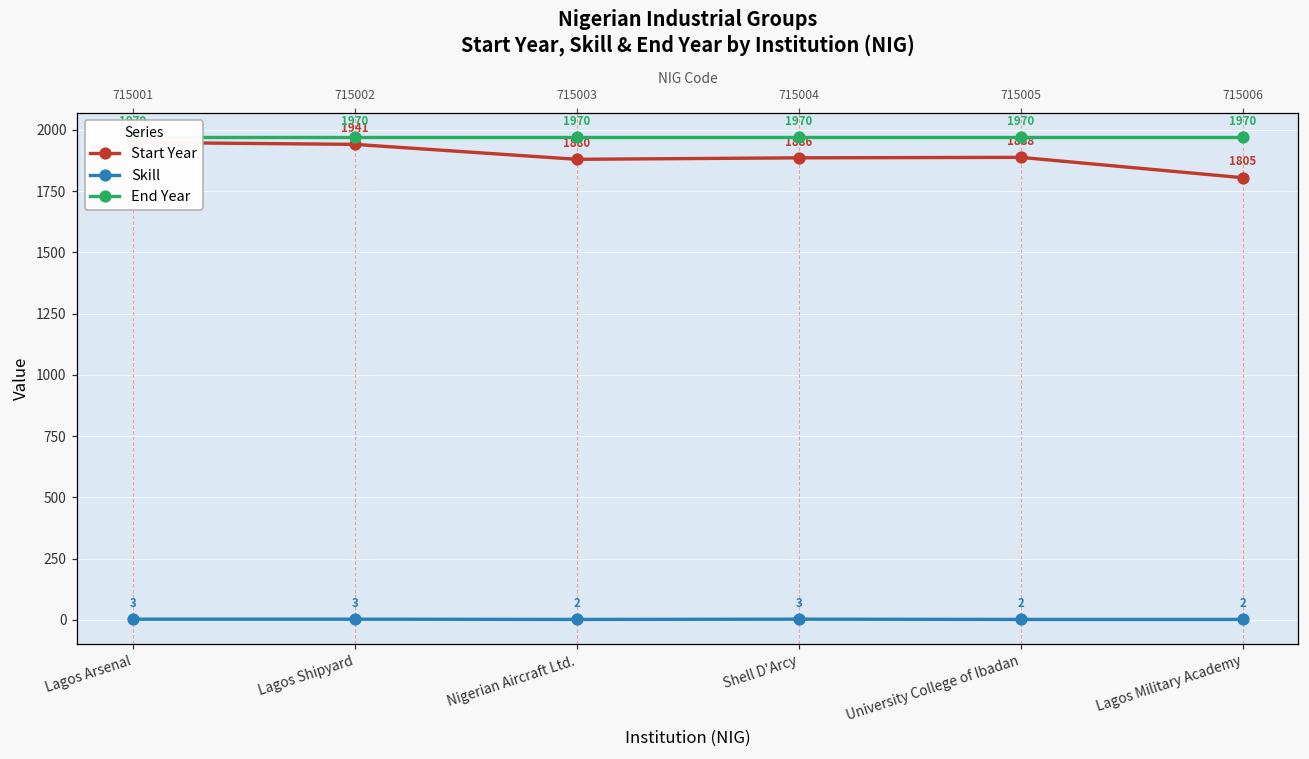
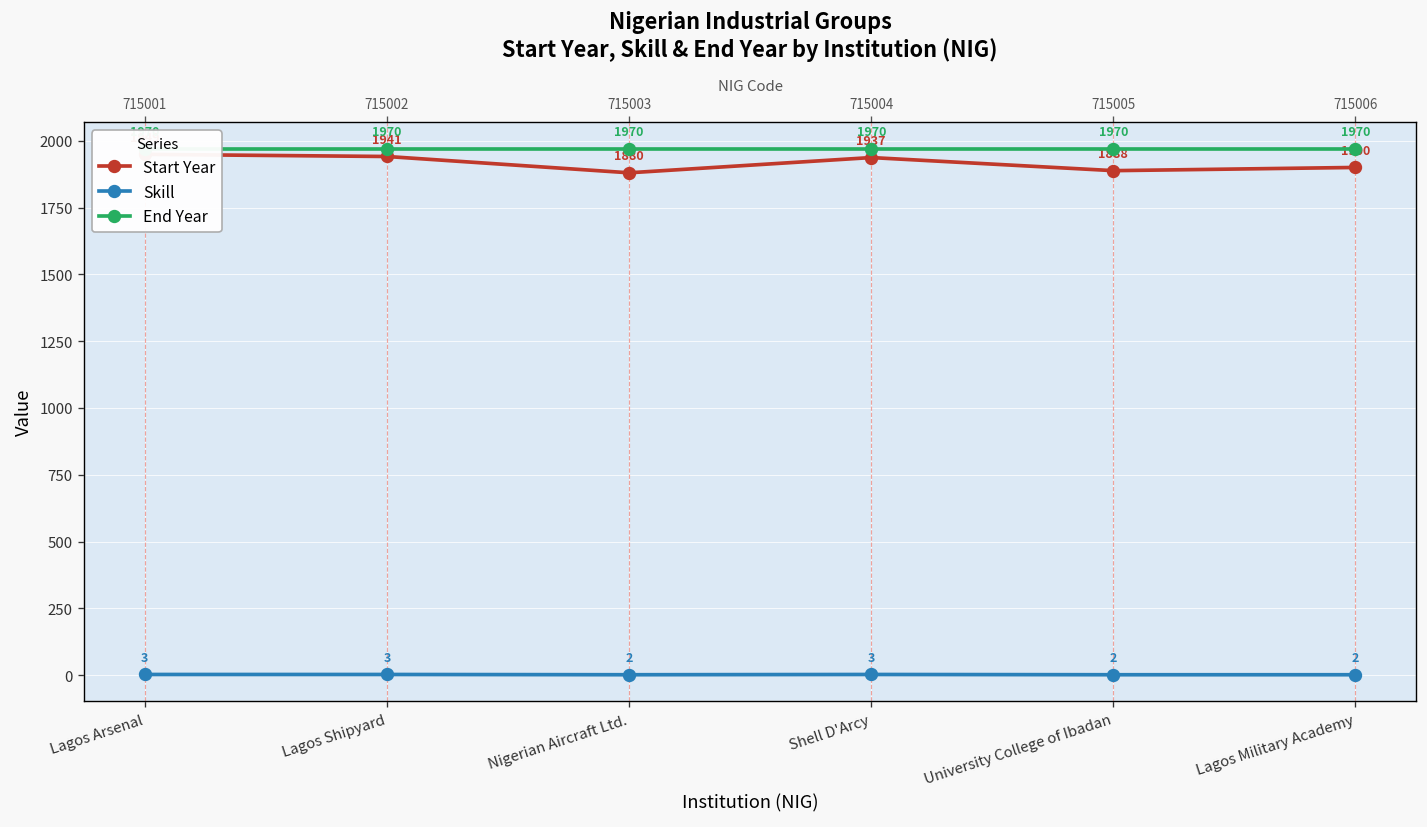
  {
    "Start Year": {
-     "Shell D'Arcy": 1886,
-     "Lagos Military Academy": 1805
+     "Shell D'Arcy": 1937,
+     "Lagos Military Academy": 1900
    },
    "Skill": {
      "Lagos Arsenal": 3,
      "Lagos Shipyard": 3,
      "Nigerian Aircraft Ltd.": 2,
      "Shell D'Arcy": 3,
      "University College of Ibadan": 2,
      "Lagos Military Academy": 2
    },
    "End Year": {
      "Nigerian Aircraft Ltd.": 1970,
      "Shell D'Arcy": 1970,
      "University College of Ibadan": 1970,
      "Lagos Military Academy": 1970
    }
  }
